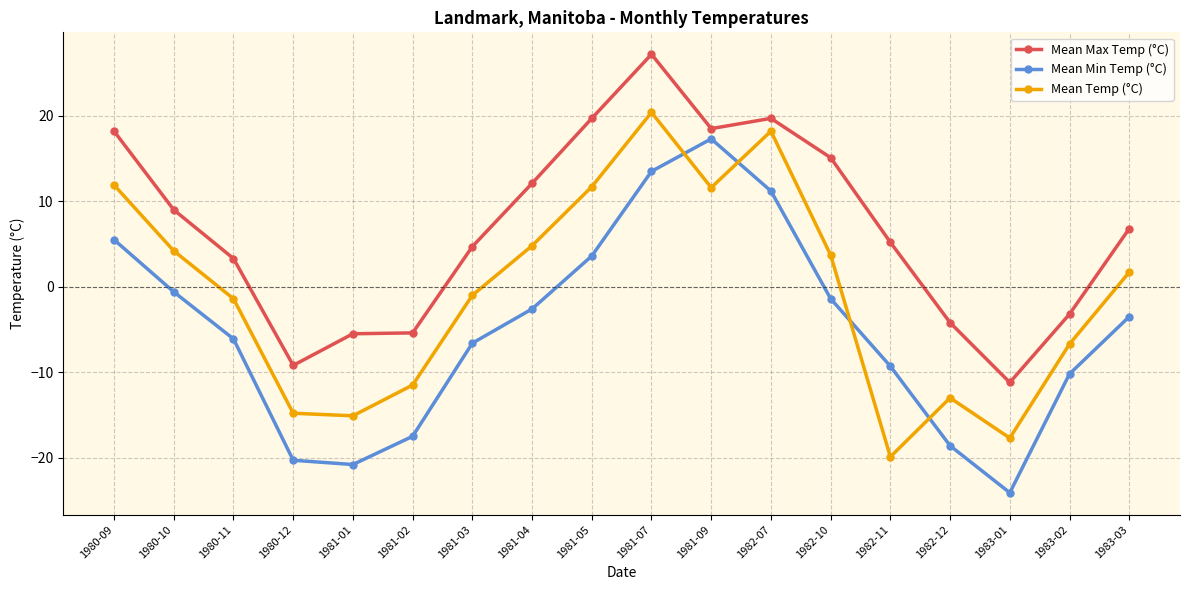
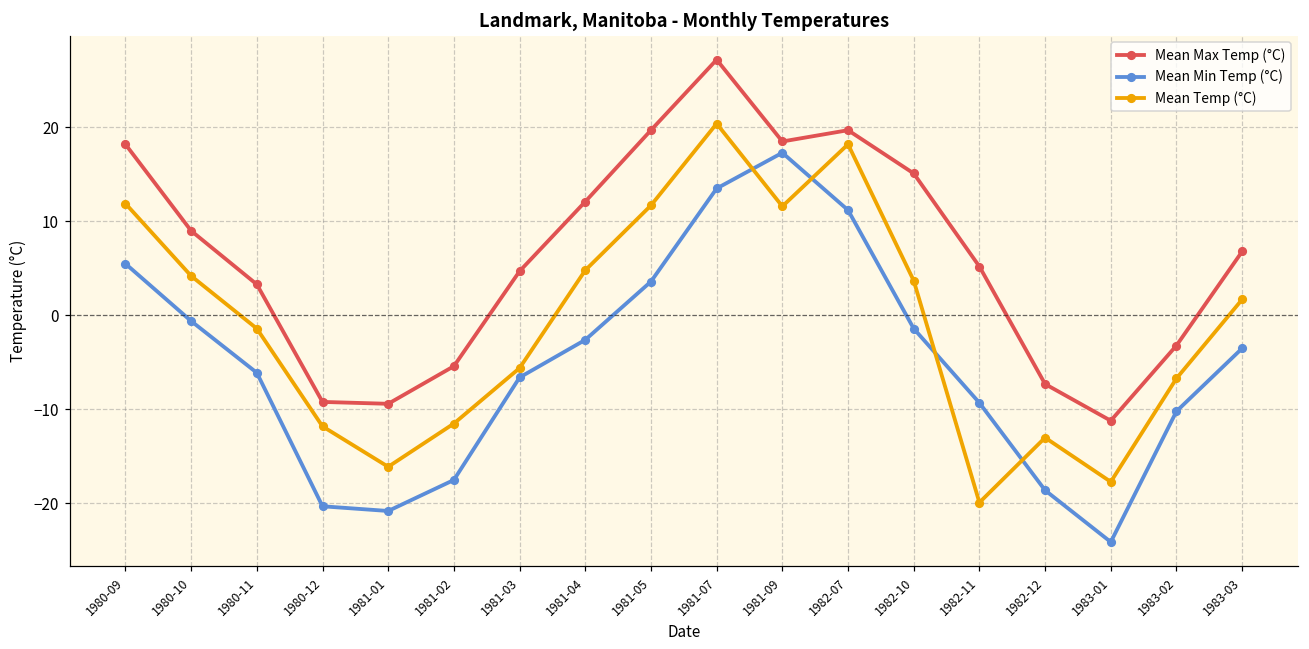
  {
    "Mean Max Temp (°C)": {
      "1980-09": 18,
      "1980-10": 9,
      "1980-11": 3,
      "1980-12": -9,
-     "1981-01": -6,
+     "1981-01": -9,
      "1981-02": -5,
      "1981-03": 5,
      "1981-04": 12,
      "1981-05": 20,
      "1981-07": 27,
      "1981-09": 19,
      "1982-07": 20,
      "1982-10": 15,
      "1982-11": 5,
-     "1982-12": -4,
+     "1982-12": -7,
      "1983-01": -11,
      "1983-02": -3,
      "1983-03": 7
    },
    "Mean Min Temp (°C)": {
      "1980-09": 6,
      "1980-10": -1,
      "1980-11": -6,
      "1980-12": -20,
      "1981-01": -21,
      "1981-02": -18,
      "1981-03": -7,
      "1981-04": -3,
      "1981-05": 4,
      "1981-07": 14,
      "1981-09": 17,
      "1982-07": 11,
      "1982-10": -1,
      "1982-11": -9,
      "1982-12": -19,
      "1983-01": -24,
      "1983-02": -10,
      "1983-03": -4
    },
    "Mean Temp (°C)": {
      "1980-09": 12,
      "1980-10": 4,
      "1980-11": -1,
-     "1980-12": -15,
-     "1981-01": -15,
+     "1980-12": -12,
+     "1981-01": -16,
      "1981-02": -12,
-     "1981-03": -1,
+     "1981-03": -6,
      "1981-04": 5,
      "1981-05": 12,
      "1981-07": 20,
      "1981-09": 12,
      "1982-07": 18,
      "1982-10": 4,
      "1982-11": -20,
      "1982-12": -13,
      "1983-01": -18,
      "1983-02": -7,
      "1983-03": 2
    }
  }
